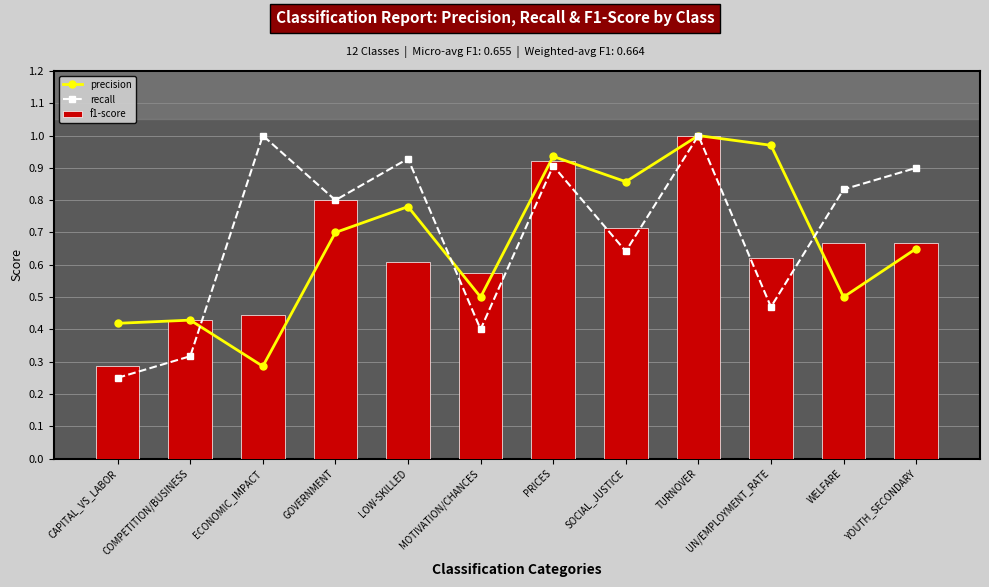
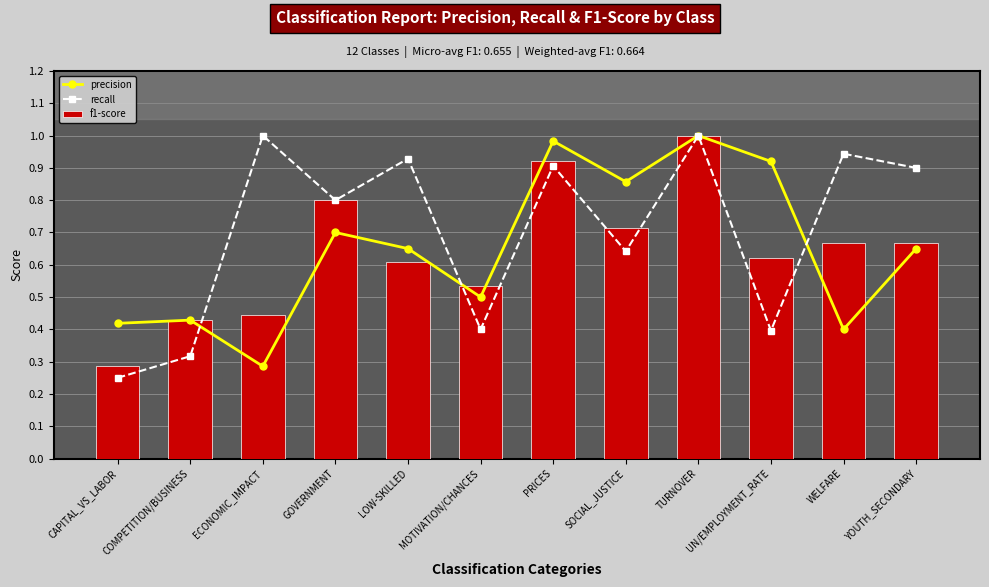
  {
    "precision": {
      "CAPITAL_VS_LABOR": 0.42,
      "COMPETITION/BUSINESS": 0.43,
      "ECONOMIC_IMPACT": 0.29,
      "GOVERNMENT": 0.70,
-     "LOW-SKILLED": 0.78,
+     "LOW-SKILLED": 0.65,
      "MOTIVATION/CHANCES": 0.50,
-     "PRICES": 0.94,
+     "PRICES": 0.98,
      "SOCIAL_JUSTICE": 0.86,
-     "UN/EMPLOYMENT_RATE": 0.97,
-     "WELFARE": 0.5,
+     "UN/EMPLOYMENT_RATE": 0.92,
+     "WELFARE": 0.4,
      "YOUTH_SECONDARY": 0.65
    },
    "f1-score": {
      "CAPITAL_VS_LABOR": 0.29,
      "COMPETITION/BUSINESS": 0.43,
      "ECONOMIC_IMPACT": 0.44,
      "GOVERNMENT": 0.80,
      "LOW-SKILLED": 0.61,
-     "MOTIVATION/CHANCES": 0.58,
+     "MOTIVATION/CHANCES": 0.53,
      "PRICES": 0.92,
      "SOCIAL_JUSTICE": 0.71,
      "TURNOVER": 1.00,
      "UN/EMPLOYMENT_RATE": 0.62,
      "WELFARE": 0.67,
      "YOUTH_SECONDARY": 0.67
    },
    "recall": {
      "CAPITAL_VS_LABOR": 0.25,
      "COMPETITION/BUSINESS": 0.32,
      "ECONOMIC_IMPACT": 1.00,
      "GOVERNMENT": 0.80,
      "LOW-SKILLED": 0.93,
      "MOTIVATION/CHANCES": 0.40,
      "PRICES": 0.91,
      "SOCIAL_JUSTICE": 0.64,
-     "UN/EMPLOYMENT_RATE": 0.47,
-     "WELFARE": 0.83,
+     "UN/EMPLOYMENT_RATE": 0.40,
+     "WELFARE": 0.94,
      "YOUTH_SECONDARY": 0.90
    }
  }
